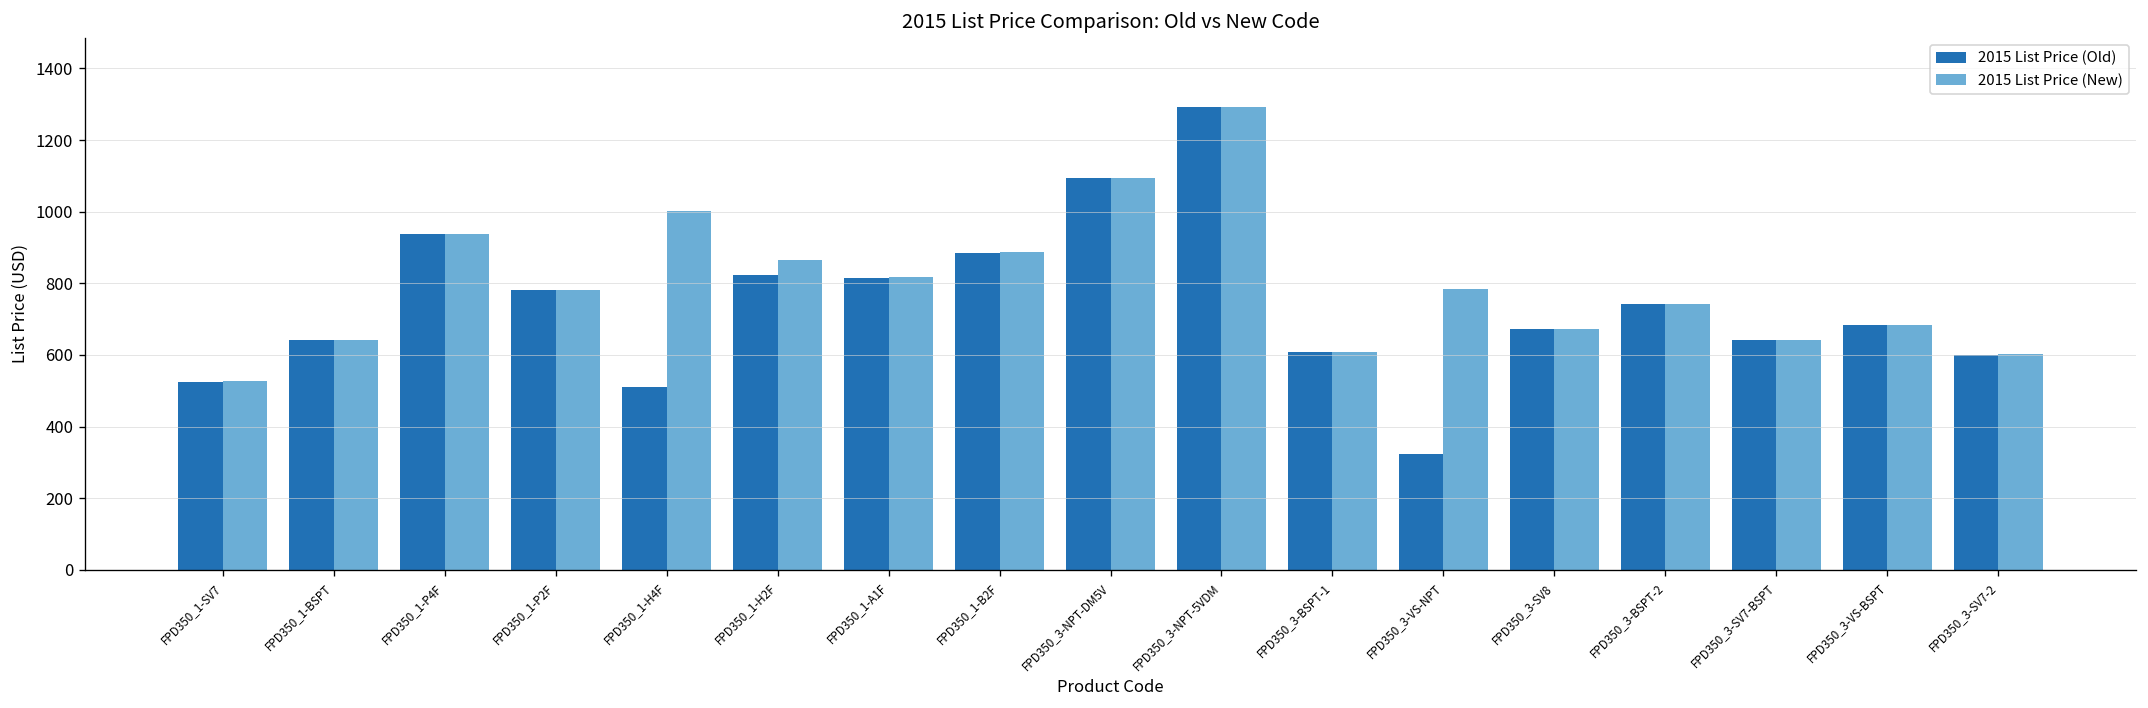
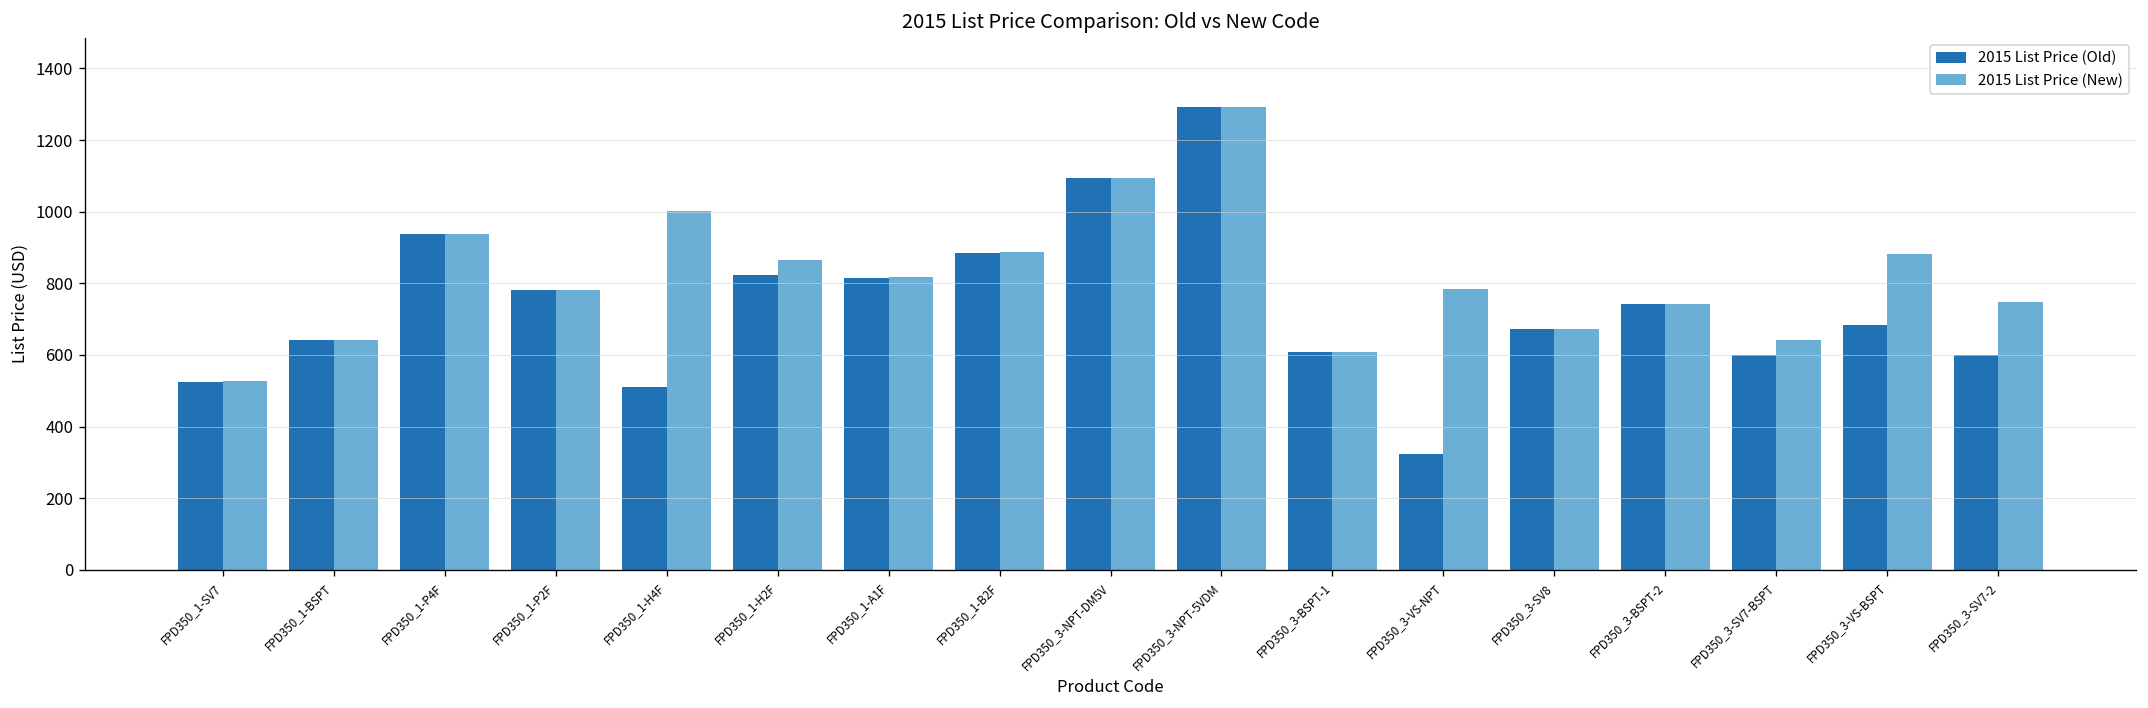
  {
    "2015 List Price (Old)": {
      "FPD350_1-SV7": 530,
      "FPD350_1-BSPT": 640,
      "FPD350_1-P4F": 940,
      "FPD350_1-P2F": 780,
      "FPD350_1-H4F": 510,
      "FPD350_1-H2F": 820,
      "FPD350_1-A1F": 820,
      "FPD350_1-B2F": 890,
      "FPD350_3-NPT-DM5V": 1100,
      "FPD350_3-NPT-5VDM": 1290,
      "FPD350_3-BSPT-1": 610,
      "FPD350_3-VS-NPT": 330,
      "FPD350_3-SV8": 670,
      "FPD350_3-BSPT-2": 740,
-     "FPD350_3-SV7-BSPT": 640,
+     "FPD350_3-SV7-BSPT": 600,
      "FPD350_3-VS-BSPT": 680,
      "FPD350_3-SV7-2": 600
    },
    "2015 List Price (New)": {
      "FPD350_1-SV7": 530,
      "FPD350_1-BSPT": 640,
      "FPD350_1-P4F": 940,
      "FPD350_1-P2F": 780,
      "FPD350_1-H4F": 1000,
      "FPD350_1-H2F": 870,
      "FPD350_1-A1F": 820,
      "FPD350_1-B2F": 890,
      "FPD350_3-NPT-DM5V": 1090,
      "FPD350_3-NPT-5VDM": 1290,
      "FPD350_3-BSPT-1": 610,
      "FPD350_3-VS-NPT": 790,
      "FPD350_3-SV8": 670,
      "FPD350_3-BSPT-2": 740,
      "FPD350_3-SV7-BSPT": 640,
-     "FPD350_3-VS-BSPT": 680,
-     "FPD350_3-SV7-2": 600
+     "FPD350_3-VS-BSPT": 880,
+     "FPD350_3-SV7-2": 750
    }
  }
